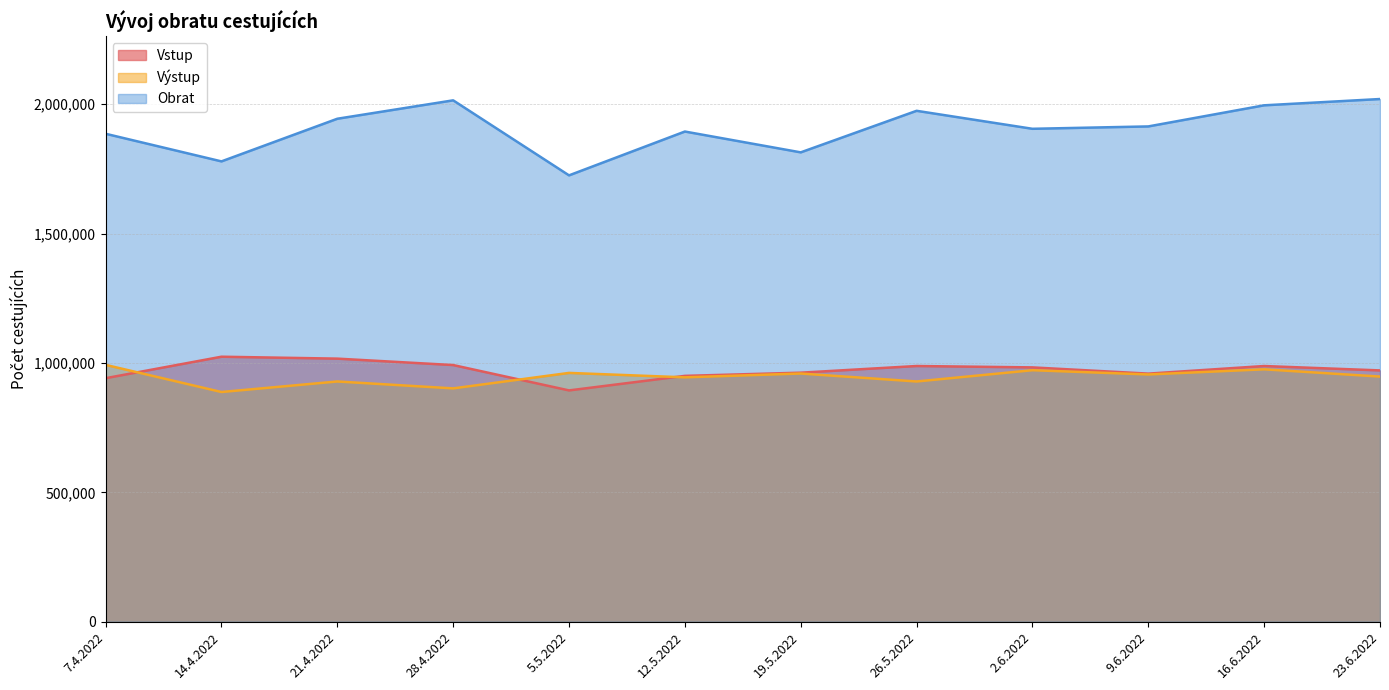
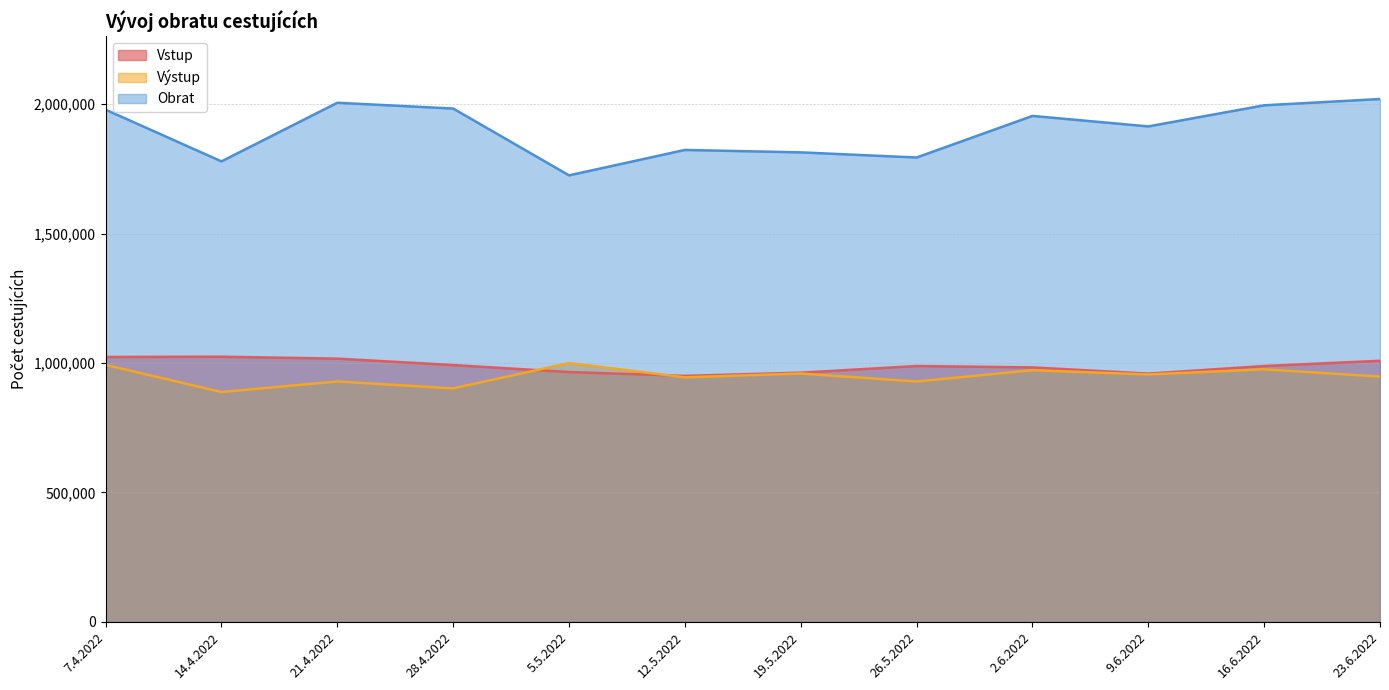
  {
    "Vstup": {
-     "7.4.2022": "940,000",
+     "7.4.2022": "1,020,000",
      "14.4.2022": "1,020,000",
      "21.4.2022": "1,020,000",
      "28.4.2022": "990,000",
-     "5.5.2022": "890,000",
+     "5.5.2022": "960,000",
      "26.5.2022": "990,000",
      "2.6.2022": "980,000",
      "16.6.2022": "990,000",
-     "23.6.2022": "970,000"
+     "23.6.2022": "1,010,000"
    },
    "Výstup": {
      "7.4.2022": "990,000",
      "14.4.2022": "890,000",
      "21.4.2022": "930,000",
      "28.4.2022": "900,000",
-     "5.5.2022": "960,000",
+     "5.5.2022": "1,000,000",
      "26.5.2022": "930,000",
      "2.6.2022": "970,000",
      "16.6.2022": "980,000",
      "23.6.2022": "950,000"
    },
    "Obrat": {
-     "7.4.2022": "1,890,000",
+     "7.4.2022": "1,980,000",
      "14.4.2022": "1,780,000",
-     "21.4.2022": "1,940,000",
-     "28.4.2022": "2,020,000",
+     "21.4.2022": "2,010,000",
+     "28.4.2022": "1,980,000",
      "5.5.2022": "1,730,000",
-     "12.5.2022": "1,890,000",
+     "12.5.2022": "1,820,000",
      "19.5.2022": "1,810,000",
-     "26.5.2022": "1,970,000",
-     "2.6.2022": "1,910,000",
+     "26.5.2022": "1,790,000",
+     "2.6.2022": "1,950,000",
      "9.6.2022": "1,910,000",
      "16.6.2022": "2,000,000",
      "23.6.2022": "2,020,000"
    }
  }
